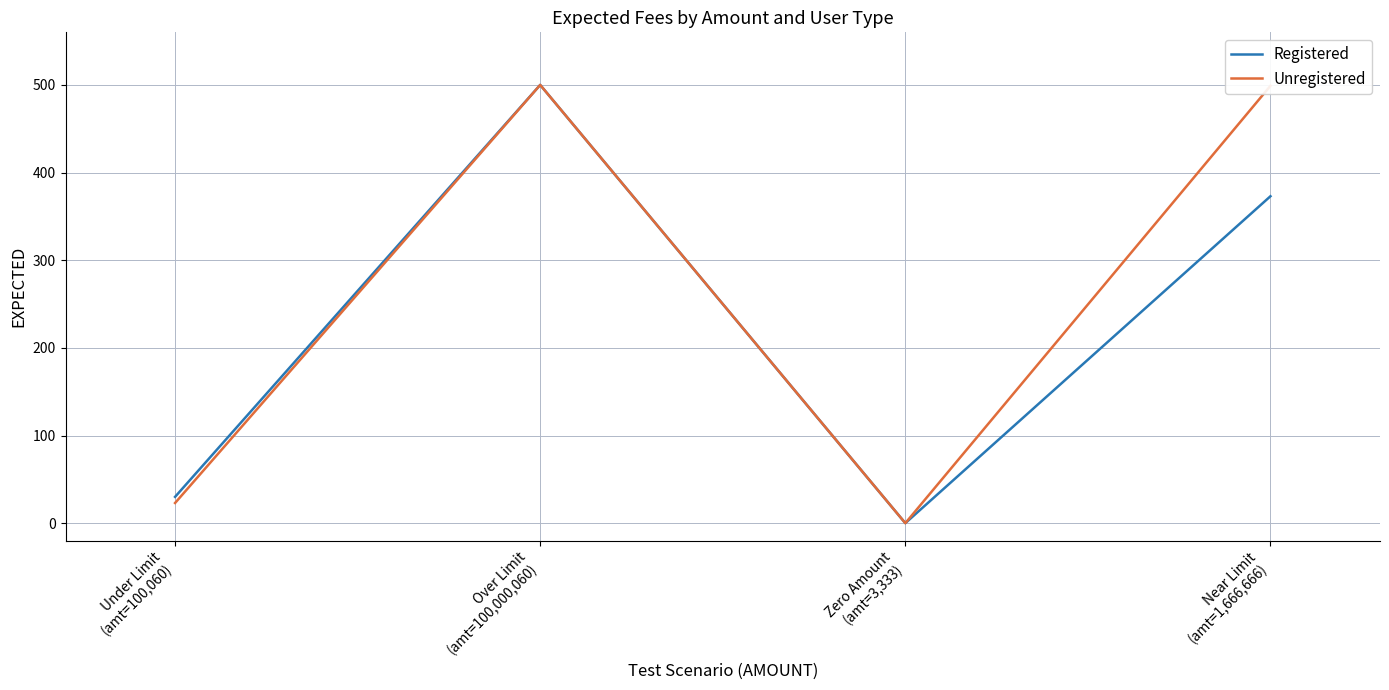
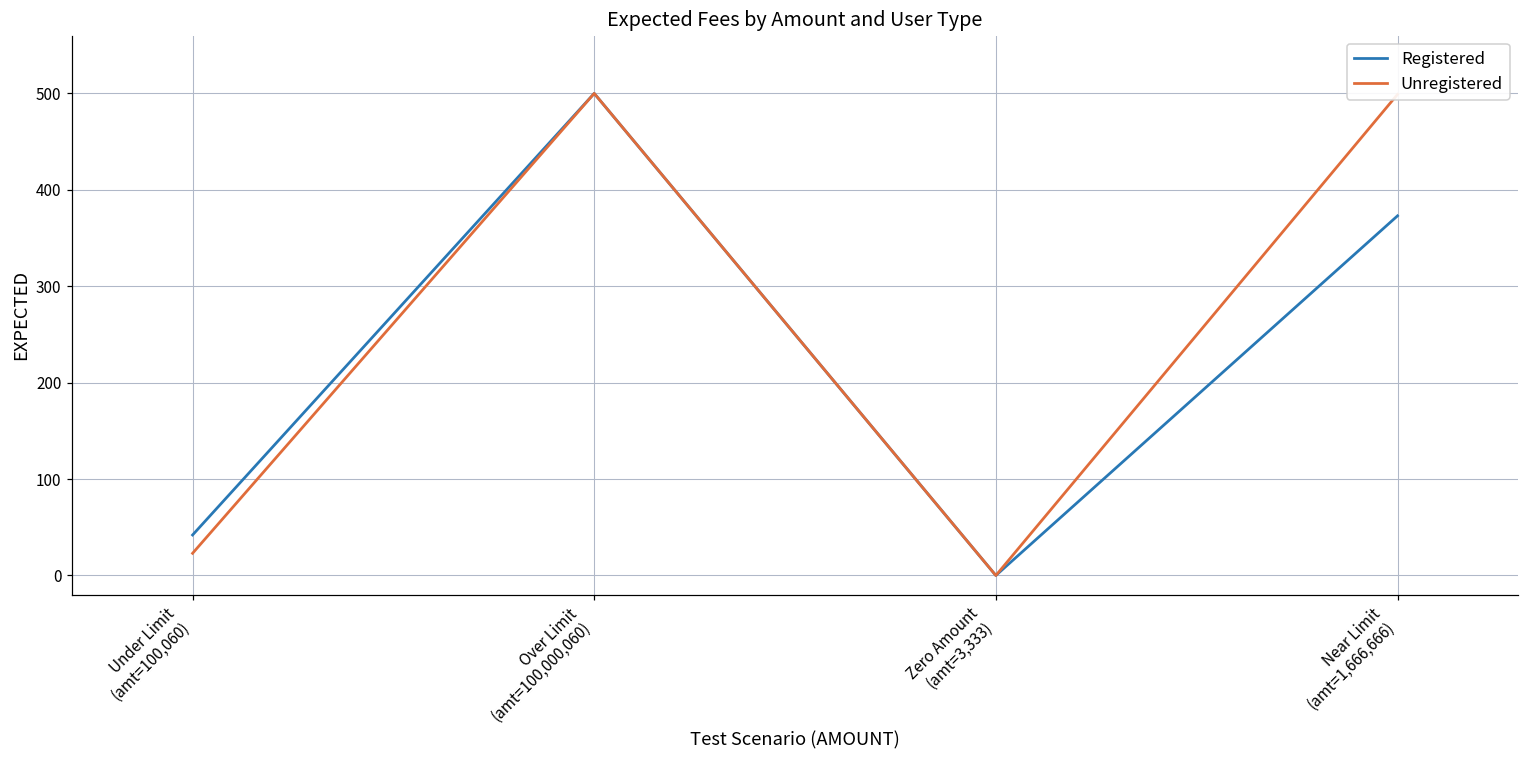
  {
    "Registered": {
-     "Under Limit (amt=100,060)": 30,
+     "Under Limit (amt=100,060)": 40,
      "Near Limit (amt=1,666,666)": 370
    },
    "Unregistered": {
      "Under Limit (amt=100,060)": 20
    }
  }
